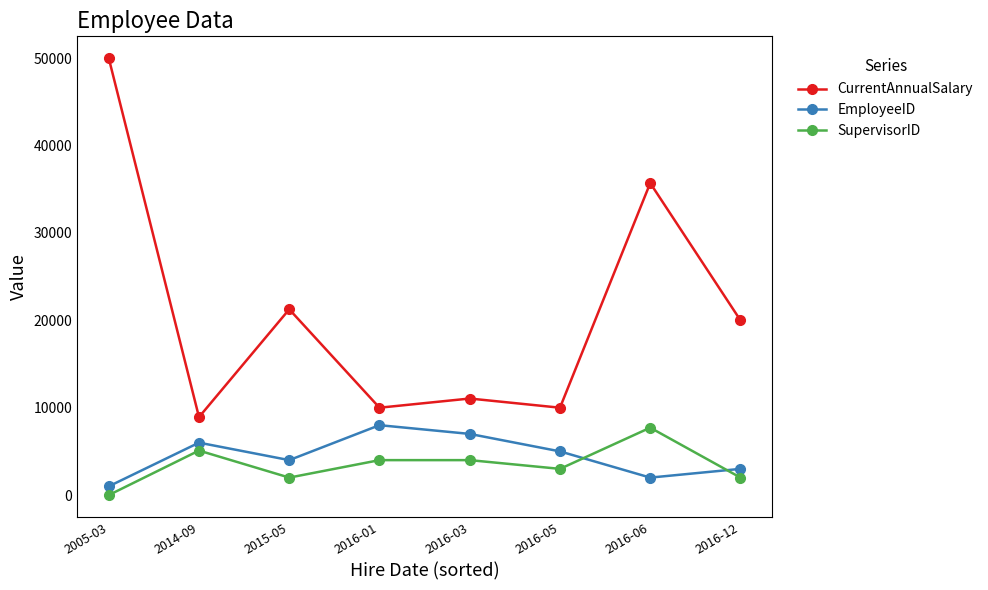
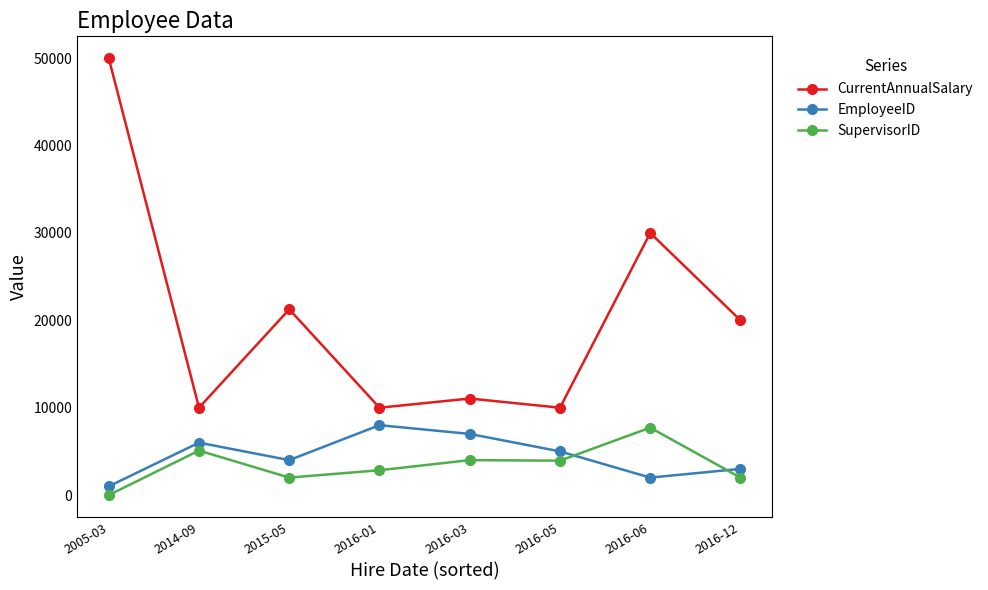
  {
    "CurrentAnnualSalary": {
      "2005-03": 50000,
-     "2014-09": 9000,
+     "2014-09": 10000,
      "2015-05": 21000,
      "2016-01": 10000,
      "2016-03": 11000,
      "2016-05": 10000,
-     "2016-06": 36000,
+     "2016-06": 30000,
      "2016-12": 20000
    },
    "EmployeeID": {
      "2005-03": 1000,
      "2014-09": 6000,
      "2015-05": 4000,
      "2016-01": 8000,
      "2016-03": 7000,
      "2016-05": 5000,
      "2016-06": 2000,
      "2016-12": 3000
    },
    "SupervisorID": {
      "2005-03": 0,
      "2014-09": 5000,
      "2015-05": 2000,
-     "2016-01": 4000,
+     "2016-01": 3000,
      "2016-03": 4000,
-     "2016-05": 3000,
+     "2016-05": 4000,
      "2016-06": 8000,
      "2016-12": 2000
    }
  }
